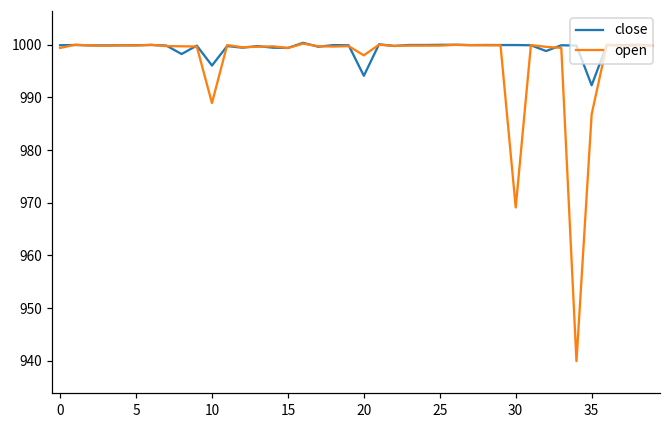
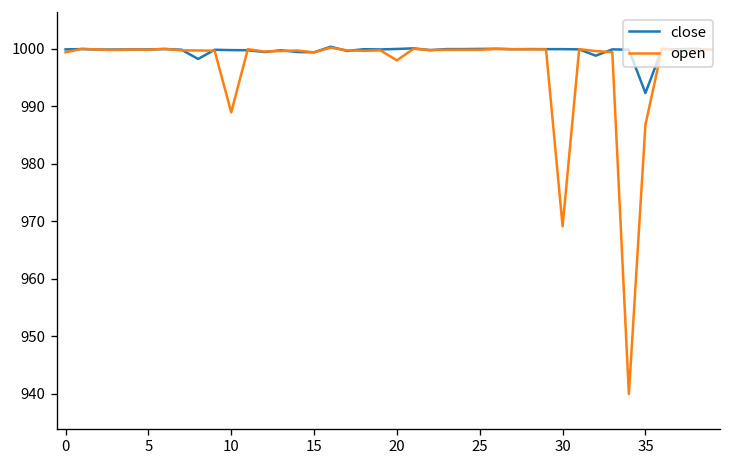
  {
    "close": {
-     "10": 996,
-     "20": 994,
+     "10": 1000,
+     "20": 1000,
      "30": 1000,
      "35": 992
    },
    "open": {
      "10": 989,
      "20": 998,
      "30": 969,
      "35": 987
    }
  }
